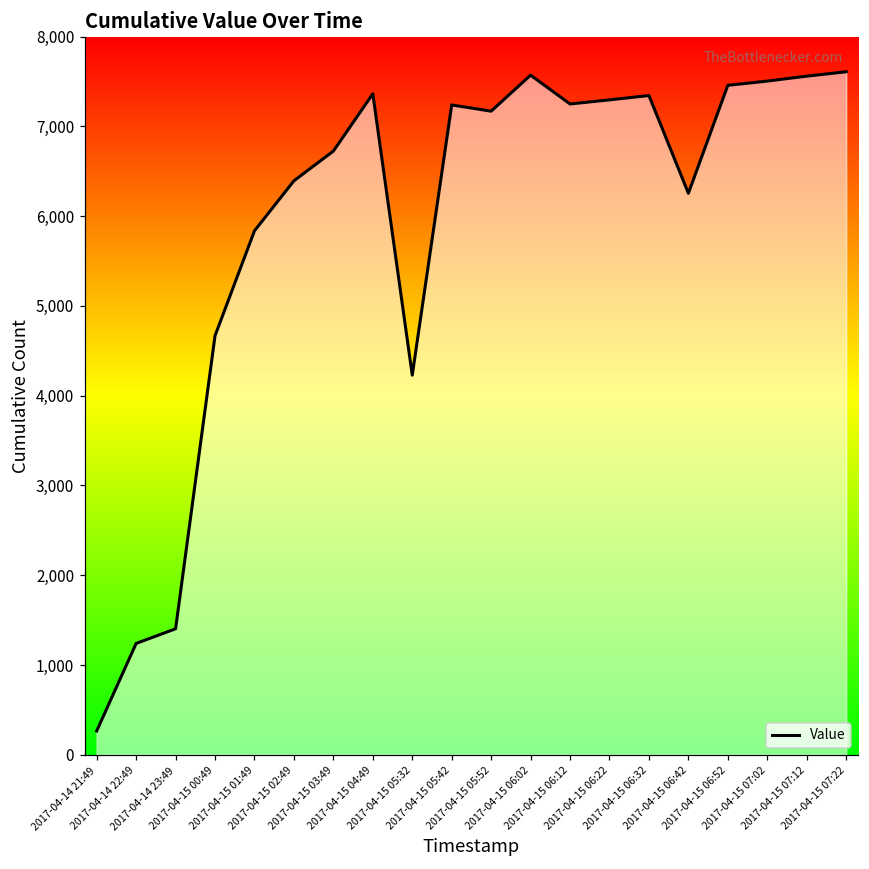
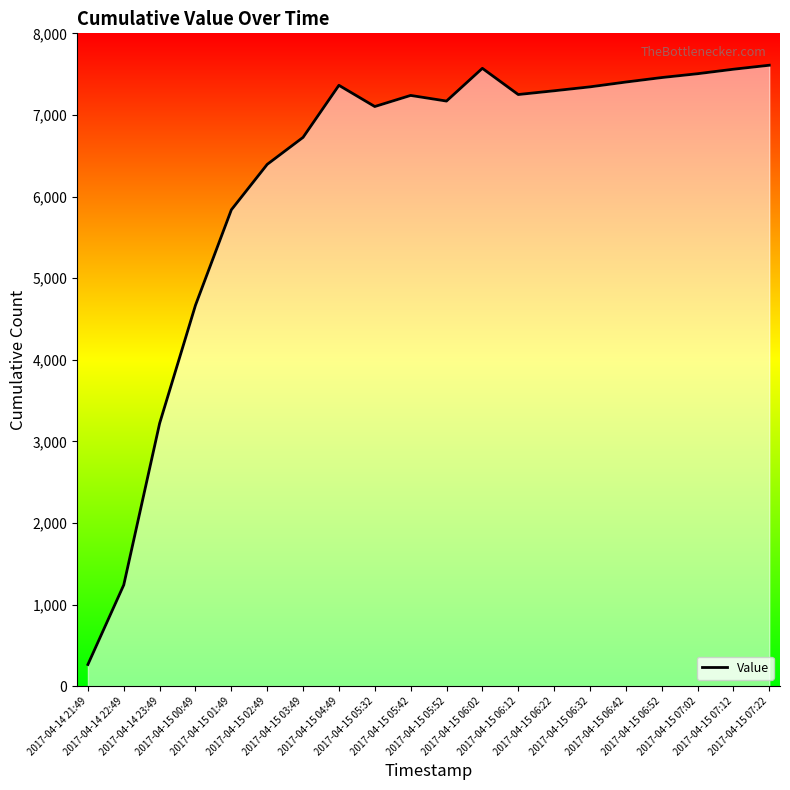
  {
    "2017-04-14 21:49": "300",
    "2017-04-14 22:49": "1,200",
-   "2017-04-14 23:49": "1,400",
+   "2017-04-14 23:49": "3,200",
    "2017-04-15 00:49": "4,700",
    "2017-04-15 01:49": "5,800",
    "2017-04-15 02:49": "6,400",
    "2017-04-15 03:49": "6,700",
    "2017-04-15 04:49": "7,400",
-   "2017-04-15 05:32": "4,200",
+   "2017-04-15 05:32": "7,100",
    "2017-04-15 05:42": "7,200",
    "2017-04-15 05:52": "7,200",
    "2017-04-15 06:02": "7,600",
    "2017-04-15 06:12": "7,300",
    "2017-04-15 06:22": "7,300",
    "2017-04-15 06:32": "7,300",
-   "2017-04-15 06:42": "6,300",
+   "2017-04-15 06:42": "7,400",
    "2017-04-15 06:52": "7,500",
    "2017-04-15 07:02": "7,500",
    "2017-04-15 07:12": "7,600",
    "2017-04-15 07:22": "7,600"
  }
